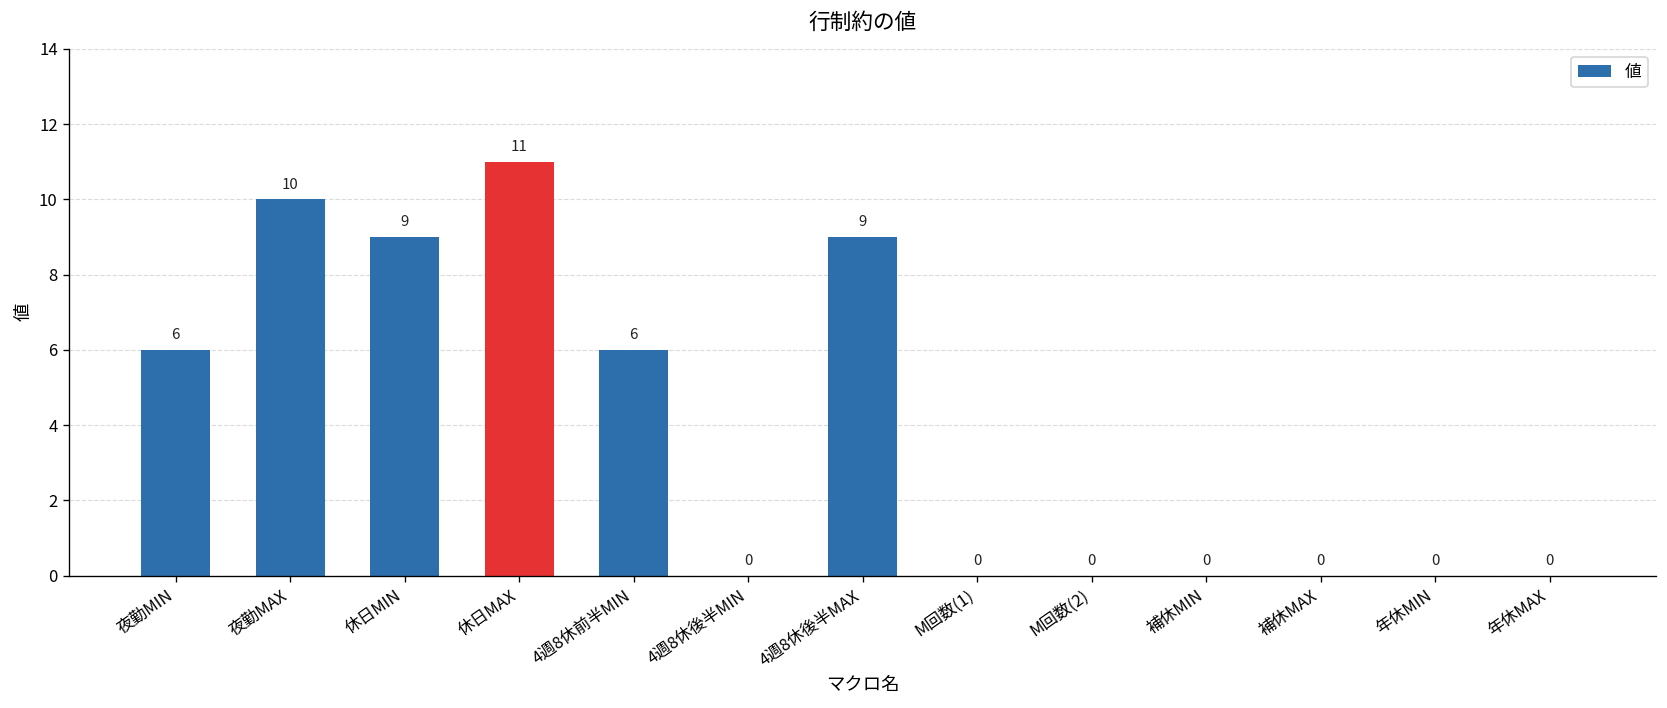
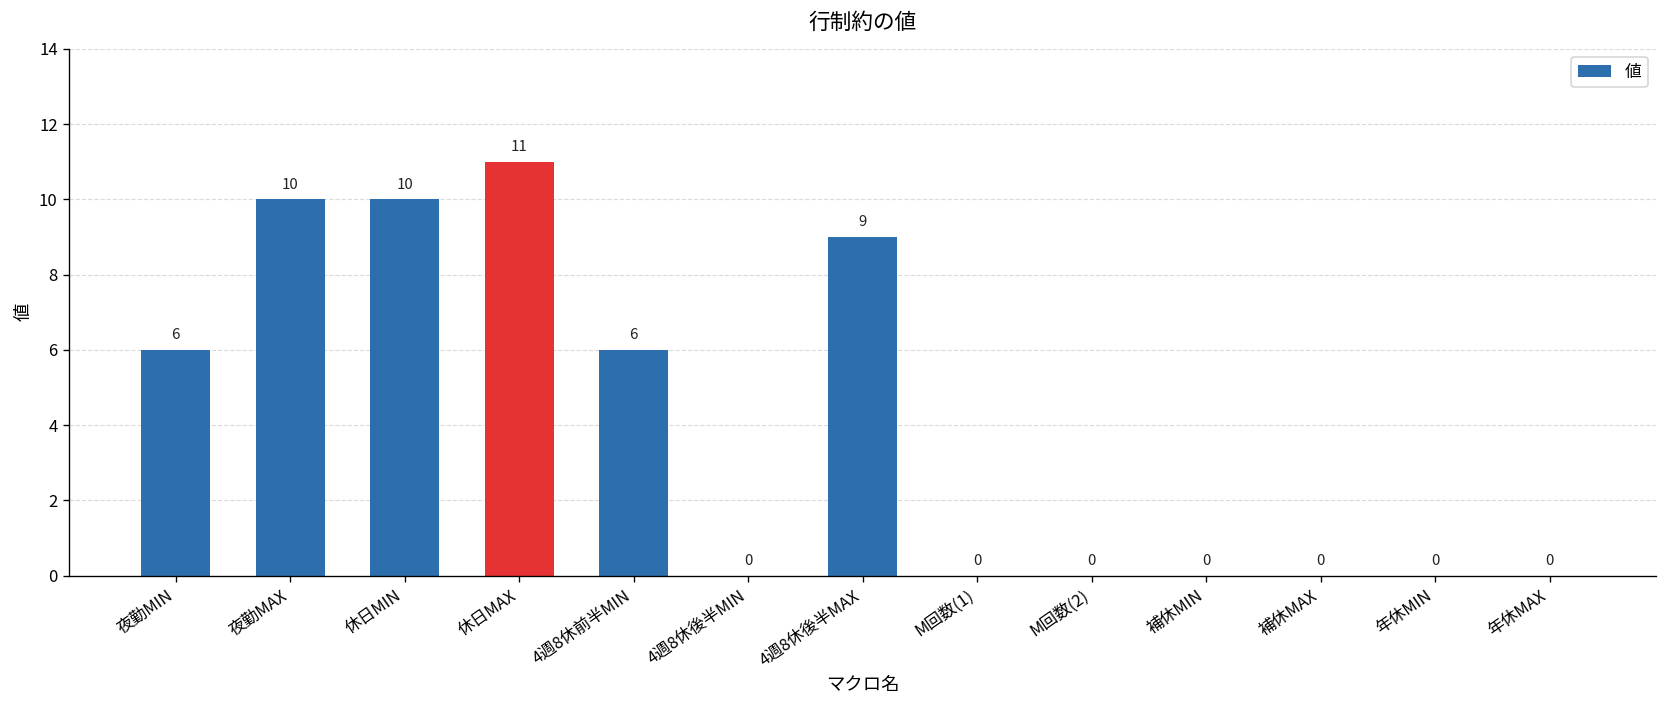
  {
    "夜勤MIN": 6,
    "夜勤MAX": 10,
-   "休日MIN": 9,
+   "休日MIN": 10,
    "休日MAX": 11,
    "4週8休前半MIN": 6,
    "4週8休後半MIN": 0,
    "4週8休後半MAX": 9,
    "M回数(1)": 0,
    "M回数(2)": 0,
    "補休MIN": 0,
    "補休MAX": 0,
    "年休MIN": 0,
    "年休MAX": 0
  }
